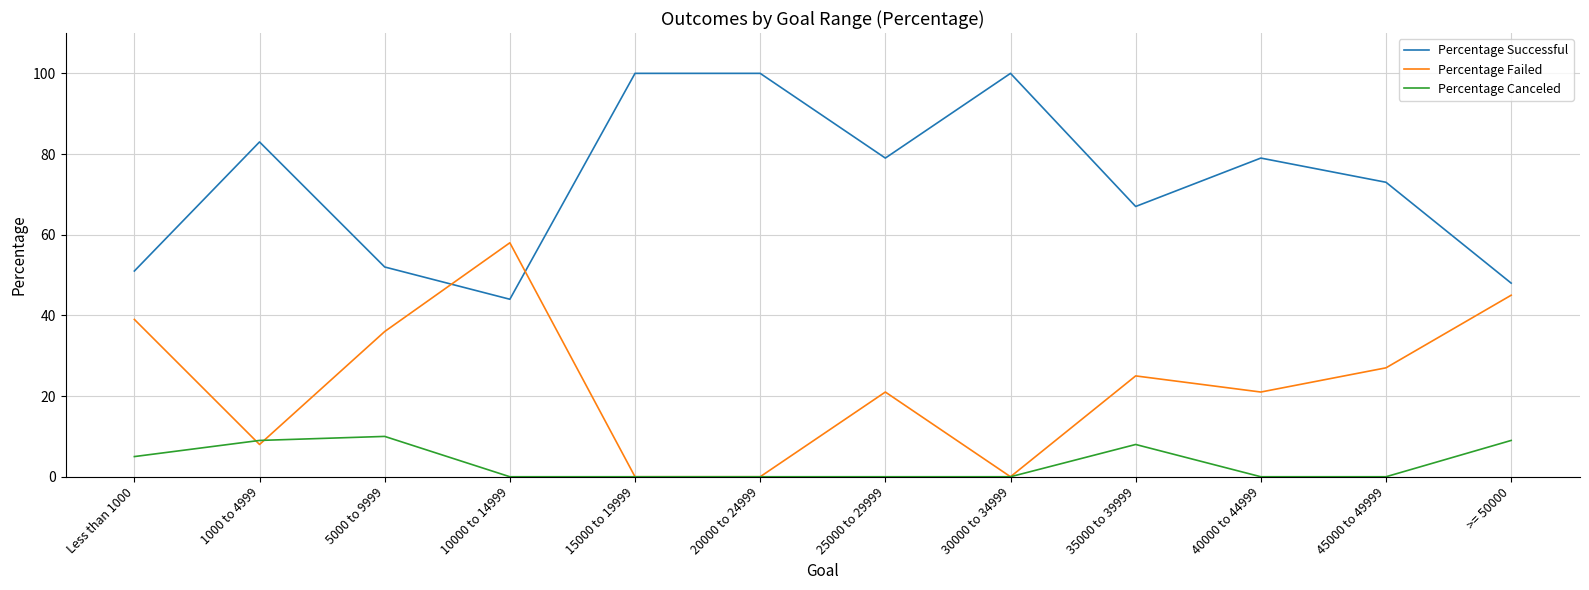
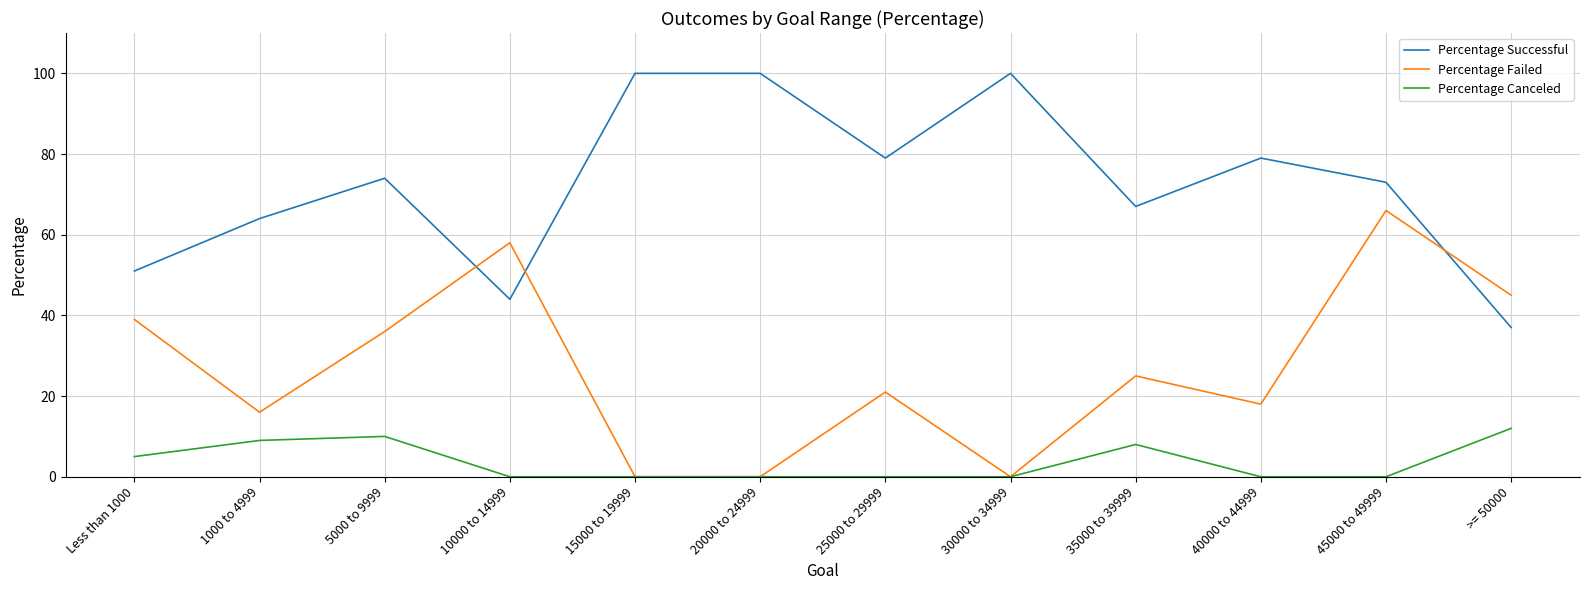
  {
    "Percentage Successful": {
      "Less than 1000": 51,
-     "1000 to 4999": 83,
-     "5000 to 9999": 52,
+     "1000 to 4999": 64,
+     "5000 to 9999": 74,
      "10000 to 14999": 44,
      "15000 to 19999": 100,
      "20000 to 24999": 100,
      "25000 to 29999": 79,
      "30000 to 34999": 100,
      "35000 to 39999": 67,
      "40000 to 44999": 79,
      "45000 to 49999": 73,
-     ">= 50000": 48
+     ">= 50000": 37
    },
    "Percentage Failed": {
      "Less than 1000": 39,
-     "1000 to 4999": 8,
+     "1000 to 4999": 16,
      "5000 to 9999": 36,
      "10000 to 14999": 58,
      "25000 to 29999": 21,
      "35000 to 39999": 25,
-     "40000 to 44999": 21,
-     "45000 to 49999": 27,
+     "40000 to 44999": 18,
+     "45000 to 49999": 66,
      ">= 50000": 45
    },
    "Percentage Canceled": {
      "Less than 1000": 5,
      "1000 to 4999": 9,
      "5000 to 9999": 10,
      "10000 to 14999": 0,
      "25000 to 29999": 0,
      "35000 to 39999": 8,
      "40000 to 44999": 0,
      "45000 to 49999": 0,
-     ">= 50000": 9
+     ">= 50000": 12
    }
  }
